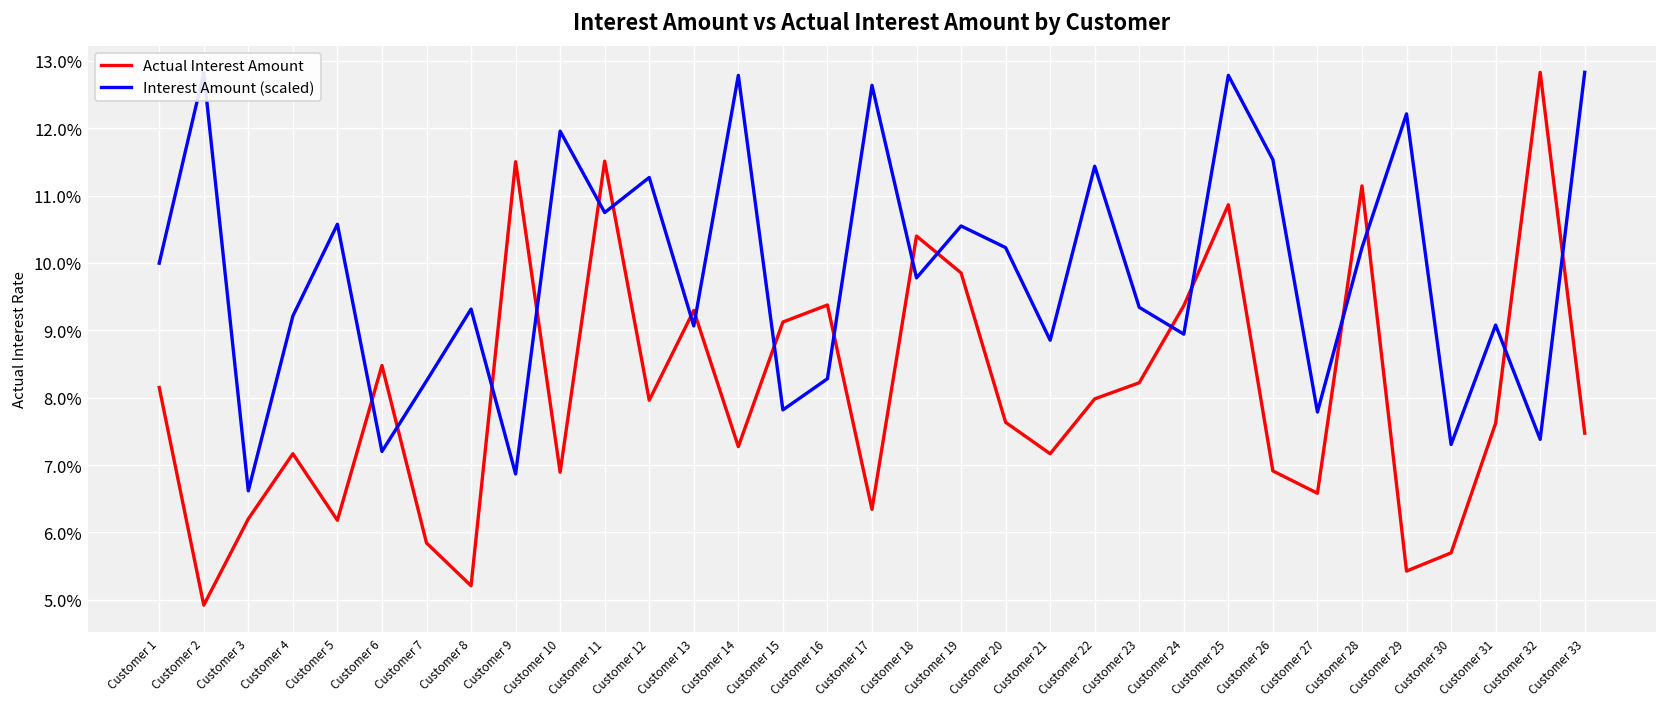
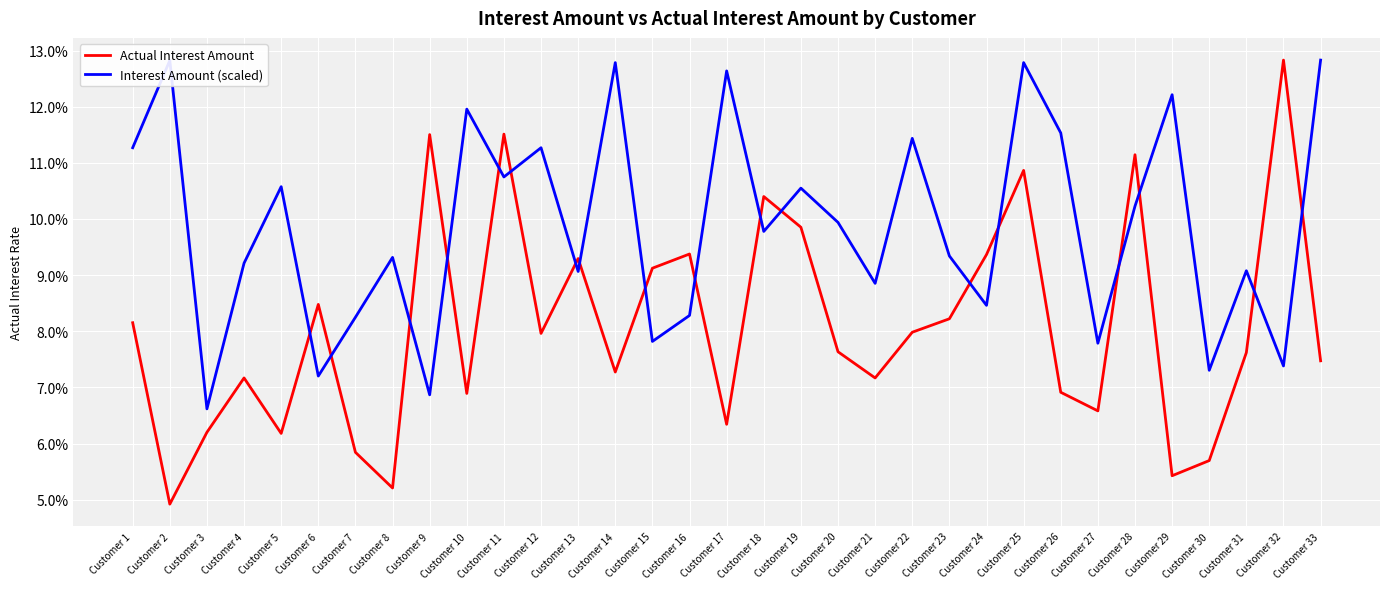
  {
    "Actual Interest Amount": {
      "Customer 1": "8.2%",
      "Customer 2": "4.9%",
      "Customer 3": "6.2%",
      "Customer 4": "7.2%",
      "Customer 5": "6.2%",
      "Customer 6": "8.5%",
      "Customer 7": "5.8%",
      "Customer 8": "5.2%",
      "Customer 9": "11.5%",
      "Customer 10": "6.9%",
      "Customer 11": "11.5%",
      "Customer 12": "8.0%",
      "Customer 13": "9.3%",
      "Customer 14": "7.3%",
      "Customer 15": "9.1%",
      "Customer 16": "9.4%",
      "Customer 17": "6.3%",
      "Customer 18": "10.4%",
      "Customer 19": "9.9%",
      "Customer 20": "7.6%",
      "Customer 21": "7.2%",
      "Customer 22": "8.0%",
      "Customer 23": "8.2%",
      "Customer 24": "9.4%",
      "Customer 25": "10.9%",
      "Customer 26": "6.9%",
      "Customer 27": "6.6%",
      "Customer 28": "11.1%",
      "Customer 29": "5.4%",
      "Customer 30": "5.7%",
      "Customer 31": "7.6%",
      "Customer 32": "12.8%",
      "Customer 33": "7.5%"
    },
    "Interest Amount (scaled)": {
-     "Customer 1": "10.0%",
+     "Customer 1": "11.3%",
      "Customer 3": "6.6%",
      "Customer 4": "9.2%",
      "Customer 5": "10.6%",
      "Customer 6": "7.2%",
      "Customer 7": "8.2%",
      "Customer 8": "9.3%",
      "Customer 9": "6.9%",
      "Customer 10": "12.0%",
      "Customer 11": "10.7%",
      "Customer 12": "11.3%",
      "Customer 13": "9.1%",
      "Customer 14": "12.8%",
      "Customer 15": "7.8%",
      "Customer 16": "8.3%",
      "Customer 17": "12.6%",
      "Customer 18": "9.8%",
      "Customer 19": "10.5%",
-     "Customer 20": "10.2%",
+     "Customer 20": "9.9%",
      "Customer 21": "8.9%",
      "Customer 22": "11.4%",
      "Customer 23": "9.3%",
-     "Customer 24": "8.9%",
+     "Customer 24": "8.5%",
      "Customer 25": "12.8%",
      "Customer 26": "11.5%",
      "Customer 27": "7.8%",
      "Customer 28": "10.2%",
      "Customer 29": "12.2%",
      "Customer 30": "7.3%",
      "Customer 31": "9.1%",
      "Customer 32": "7.4%",
      "Customer 33": "12.8%"
    }
  }
